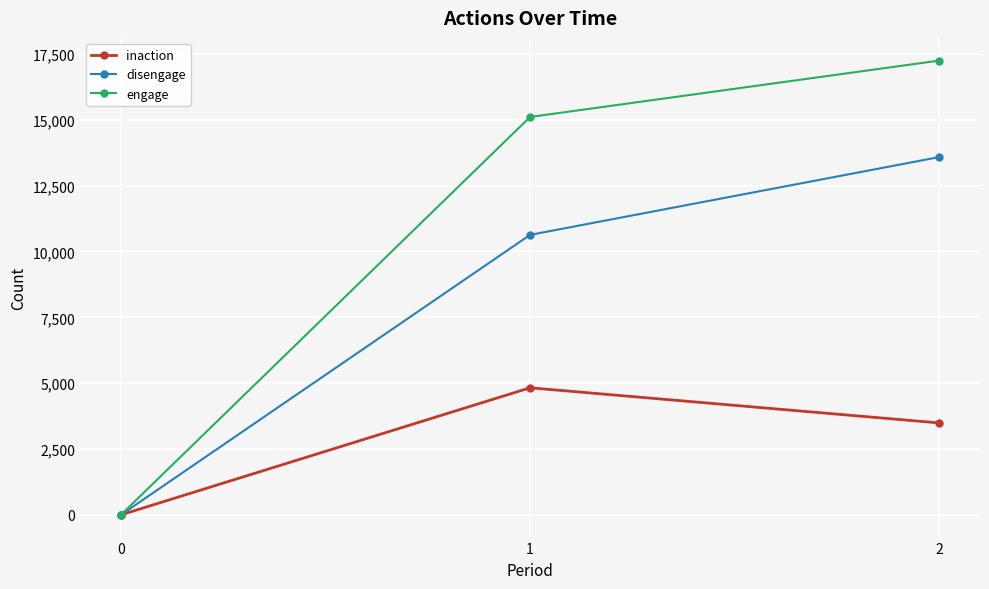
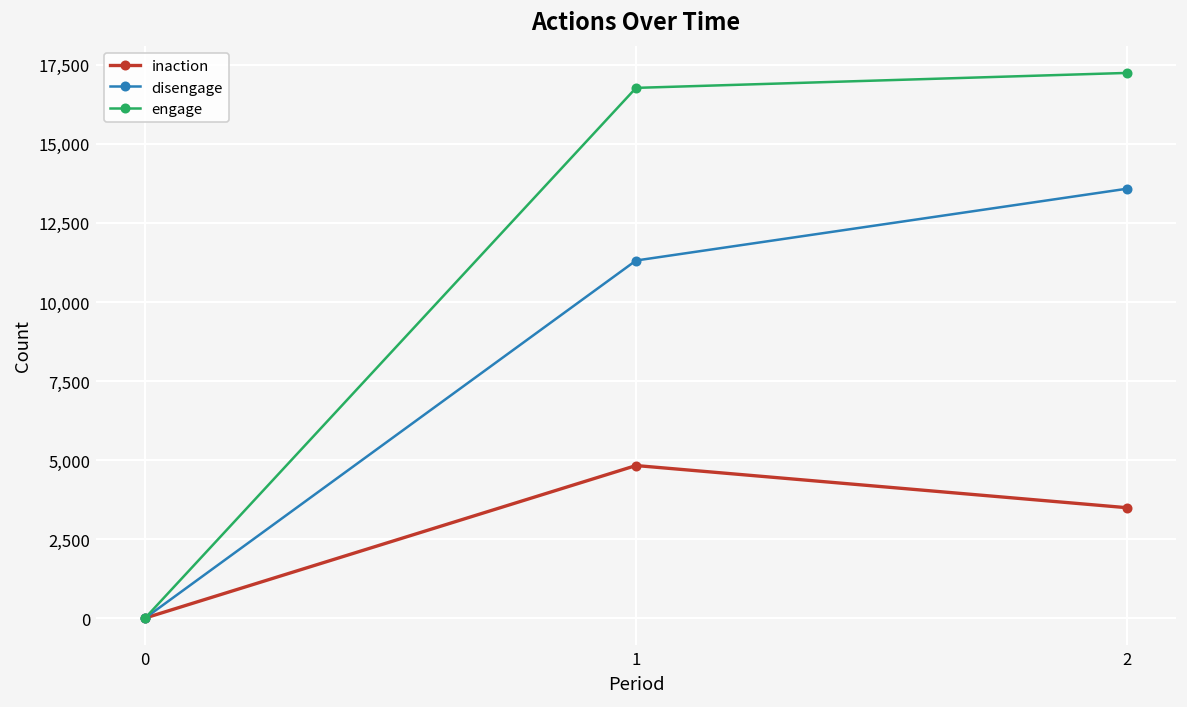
  {
    "inaction": {
      "1": "4,800",
      "2": "3,500"
    },
    "disengage": {
-     "1": "10,600",
+     "1": "11,300",
      "2": "13,600"
    },
    "engage": {
-     "1": "15,100",
+     "1": "16,800",
      "2": "17,200"
    }
  }
